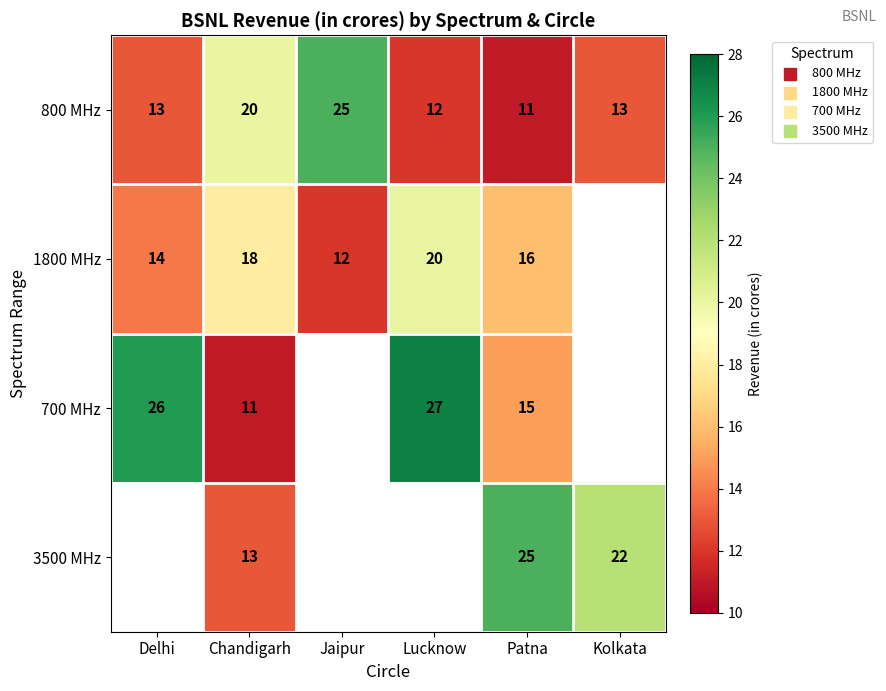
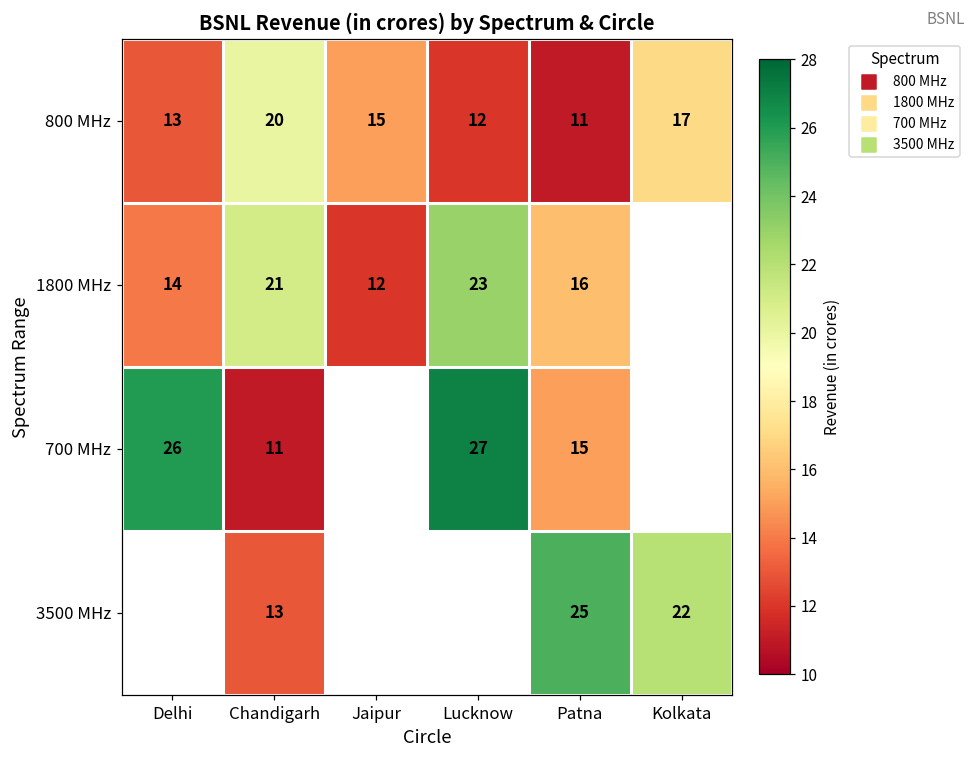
  {
    "800 MHz": {
      "Delhi": 13,
      "Chandigarh": 20,
-     "Jaipur": 25,
+     "Jaipur": 15,
      "Lucknow": 12,
      "Patna": 11,
-     "Kolkata": 13
+     "Kolkata": 17
    },
    "1800 MHz": {
      "Delhi": 14,
-     "Chandigarh": 18,
+     "Chandigarh": 21,
      "Jaipur": 12,
-     "Lucknow": 20,
+     "Lucknow": 23,
      "Patna": 16
    },
    "700 MHz": {
      "Delhi": 26,
      "Chandigarh": 11,
      "Lucknow": 27,
      "Patna": 15
    },
    "3500 MHz": {
      "Chandigarh": 13,
      "Patna": 25,
      "Kolkata": 22
    }
  }
